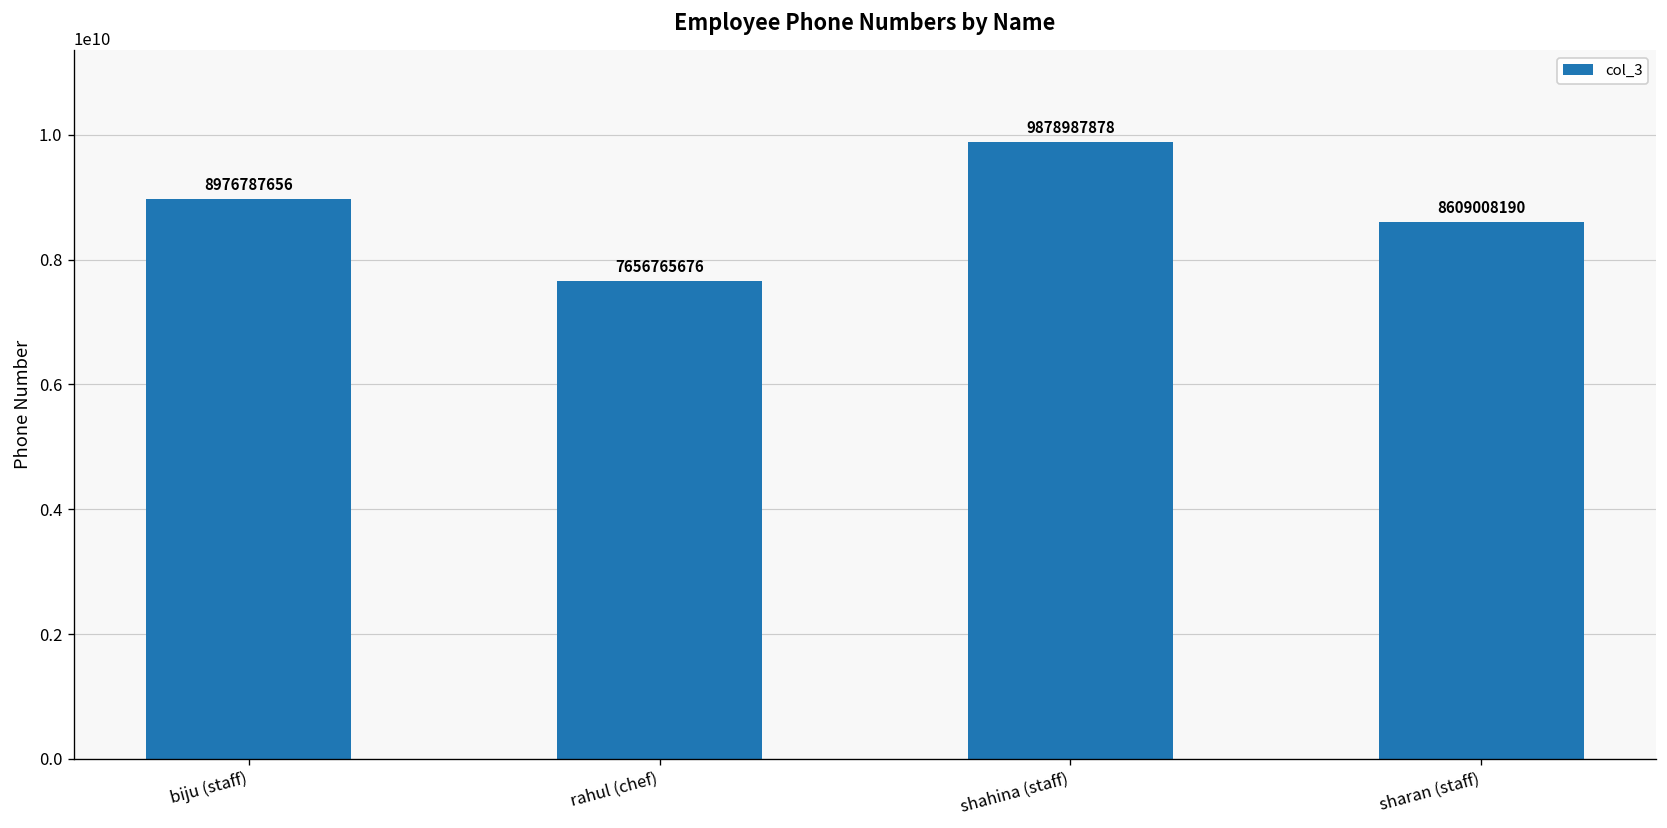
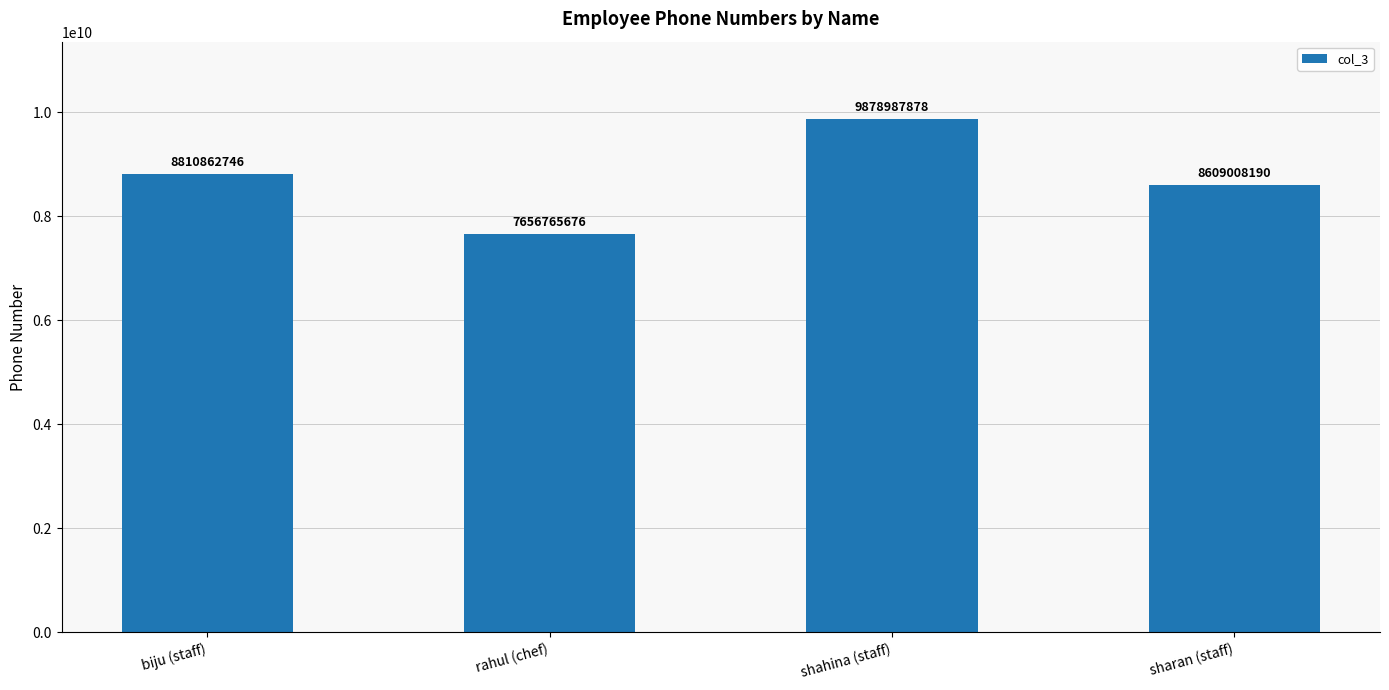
  {
-   "biju (staff)": 8976787656,
+   "biju (staff)": 8810862746,
    "rahul (chef)": 7656765676,
    "shahina (staff)": 9878987878,
    "sharan (staff)": 8609008190
  }
